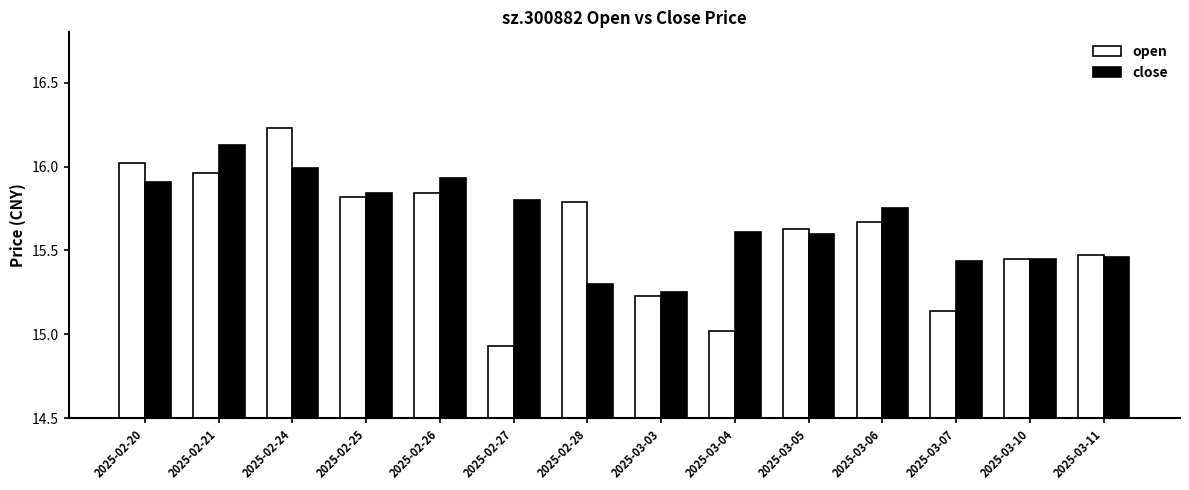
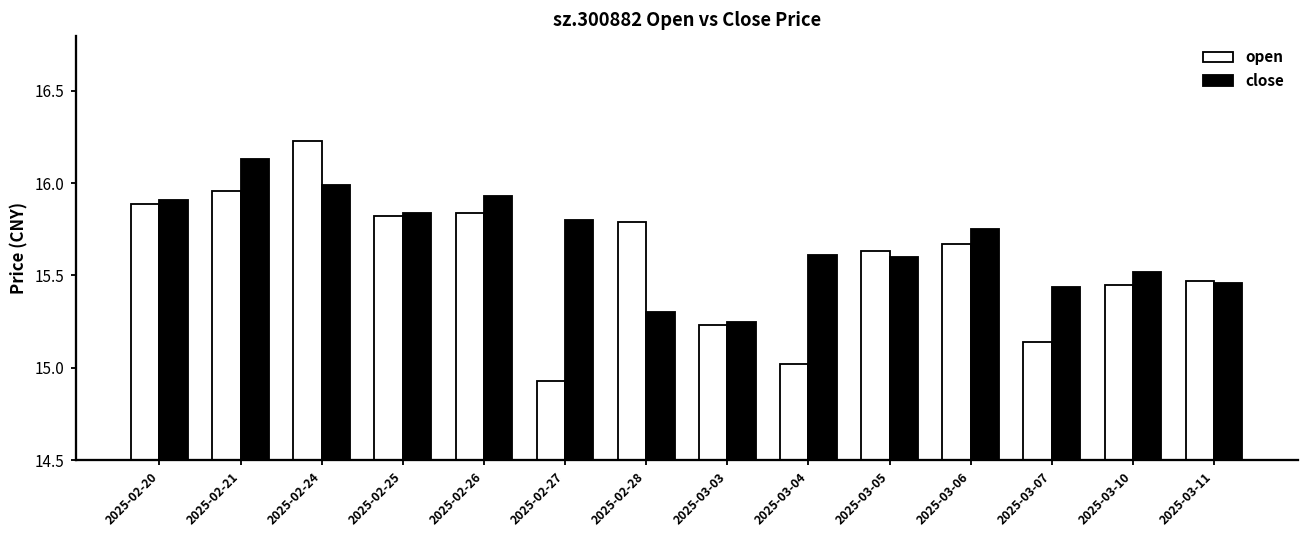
  {
    "open": {
-     "2025-02-20": 16.02,
+     "2025-02-20": 15.89,
      "2025-02-21": 15.96,
      "2025-02-24": 16.23,
      "2025-02-25": 15.82,
      "2025-02-26": 15.84,
      "2025-02-27": 14.93,
      "2025-02-28": 15.79,
      "2025-03-03": 15.23,
      "2025-03-04": 15.02,
      "2025-03-05": 15.63,
      "2025-03-06": 15.67,
      "2025-03-07": 15.14,
      "2025-03-10": 15.45,
      "2025-03-11": 15.47
    },
    "close": {
      "2025-02-20": 15.91,
      "2025-02-21": 16.13,
      "2025-02-24": 15.99,
      "2025-02-25": 15.84,
      "2025-02-26": 15.93,
      "2025-02-27": 15.80,
      "2025-02-28": 15.30,
      "2025-03-03": 15.25,
      "2025-03-04": 15.61,
      "2025-03-05": 15.60,
      "2025-03-06": 15.75,
      "2025-03-07": 15.44,
-     "2025-03-10": 15.45,
+     "2025-03-10": 15.52,
      "2025-03-11": 15.46
    }
  }
